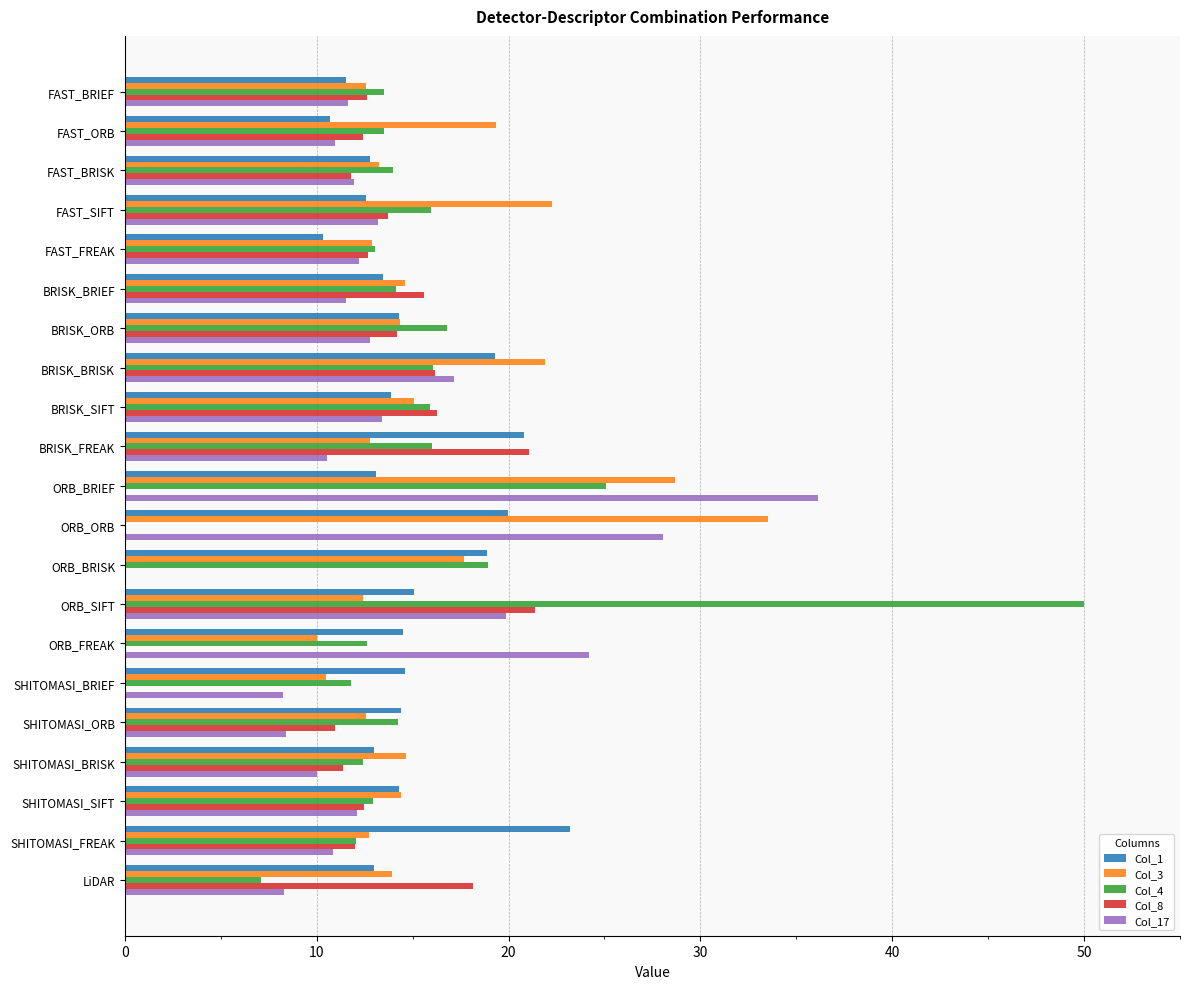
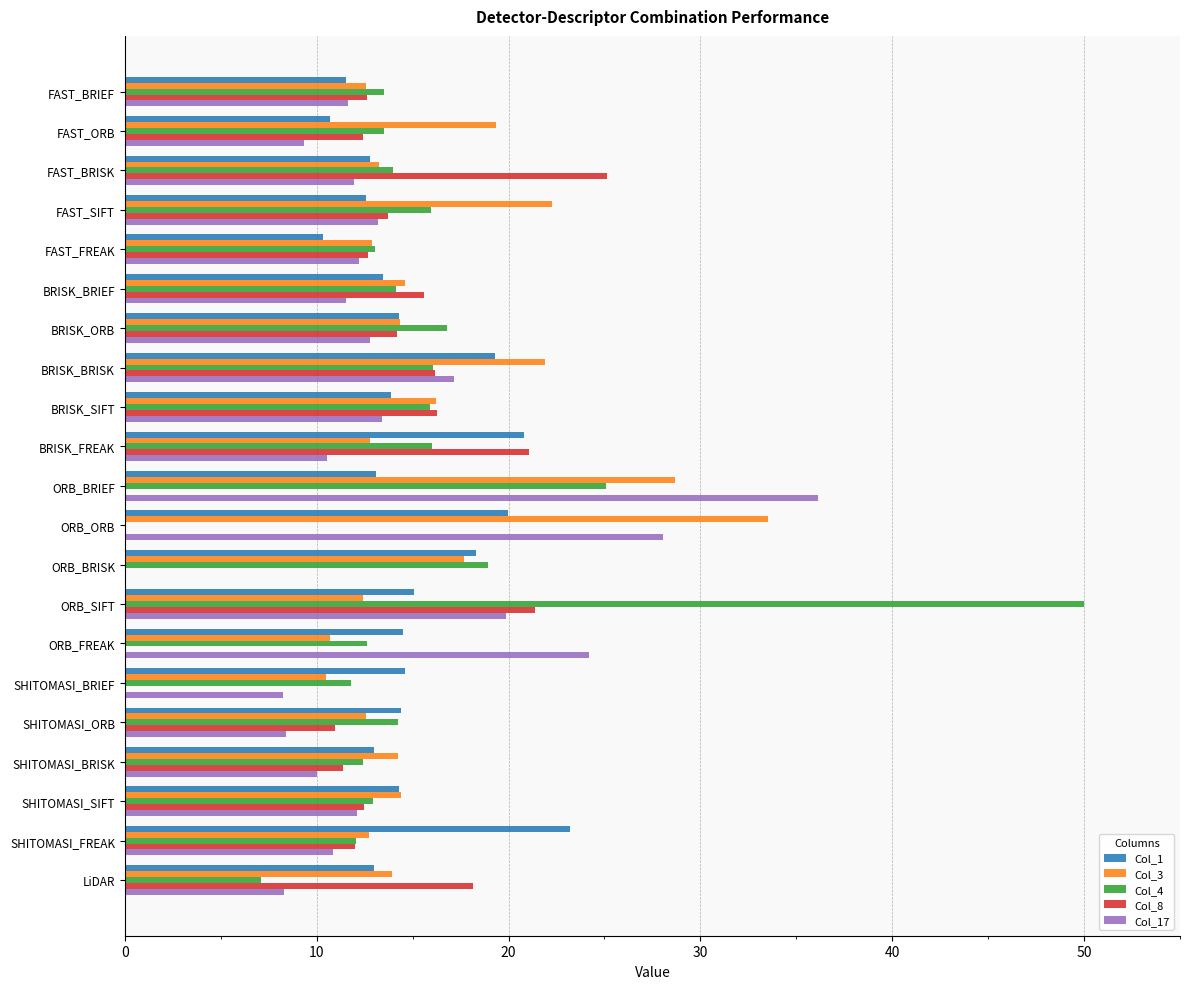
  {
    "Col_1": {
      "FAST_BRIEF": 11.5,
      "FAST_ORB": 10.7,
      "FAST_BRISK": 12.8,
      "FAST_SIFT": 12.6,
      "FAST_FREAK": 10.3,
      "BRISK_BRIEF": 13.4,
      "BRISK_ORB": 14.3,
      "BRISK_BRISK": 19.3,
      "BRISK_SIFT": 13.9,
      "BRISK_FREAK": 20.8,
      "ORB_BRIEF": 13.1,
      "ORB_ORB": 20.0,
-     "ORB_BRISK": 18.9,
+     "ORB_BRISK": 18.3,
      "ORB_SIFT": 15.1,
      "ORB_FREAK": 14.5,
      "SHITOMASI_BRIEF": 14.6,
      "SHITOMASI_ORB": 14.4,
      "SHITOMASI_BRISK": 13.0,
      "SHITOMASI_SIFT": 14.3,
      "SHITOMASI_FREAK": 23.2,
      "LiDAR": 13.0
    },
    "Col_3": {
      "FAST_BRIEF": 12.6,
      "FAST_ORB": 19.3,
      "FAST_BRISK": 13.2,
      "FAST_SIFT": 22.2,
      "FAST_FREAK": 12.9,
      "BRISK_BRIEF": 14.6,
      "BRISK_ORB": 14.3,
      "BRISK_BRISK": 21.9,
-     "BRISK_SIFT": 15.1,
+     "BRISK_SIFT": 16.2,
      "BRISK_FREAK": 12.8,
      "ORB_BRIEF": 28.7,
      "ORB_ORB": 33.5,
      "ORB_BRISK": 17.7,
      "ORB_SIFT": 12.4,
-     "ORB_FREAK": 10.0,
+     "ORB_FREAK": 10.7,
      "SHITOMASI_BRIEF": 10.5,
      "SHITOMASI_ORB": 12.6,
-     "SHITOMASI_BRISK": 14.7,
+     "SHITOMASI_BRISK": 14.2,
      "SHITOMASI_SIFT": 14.4,
      "SHITOMASI_FREAK": 12.7,
      "LiDAR": 13.9
    },
    "Col_4": {
      "FAST_BRIEF": 13.5,
      "FAST_ORB": 13.5,
      "FAST_BRISK": 14.0,
      "FAST_SIFT": 16.0,
      "FAST_FREAK": 13.0,
      "BRISK_BRIEF": 14.1,
      "BRISK_ORB": 16.8,
      "BRISK_BRISK": 16.0,
      "BRISK_SIFT": 15.9,
      "BRISK_FREAK": 16.0,
      "ORB_BRIEF": 25.1,
      "ORB_ORB": 0.0,
      "ORB_BRISK": 18.9,
      "ORB_SIFT": 50.0,
      "ORB_FREAK": 12.6,
      "SHITOMASI_BRIEF": 11.8,
      "SHITOMASI_ORB": 14.2,
      "SHITOMASI_BRISK": 12.4,
      "SHITOMASI_SIFT": 12.9,
      "SHITOMASI_FREAK": 12.1,
      "LiDAR": 7.1
    },
    "Col_8": {
      "FAST_BRIEF": 12.6,
      "FAST_ORB": 12.4,
-     "FAST_BRISK": 11.8,
+     "FAST_BRISK": 25.2,
      "FAST_SIFT": 13.7,
      "FAST_FREAK": 12.7,
      "BRISK_BRIEF": 15.6,
      "BRISK_ORB": 14.2,
      "BRISK_BRISK": 16.1,
      "BRISK_SIFT": 16.3,
      "BRISK_FREAK": 21.1,
      "ORB_BRIEF": 0.0,
      "ORB_ORB": 0.0,
      "ORB_BRISK": 0.0,
      "ORB_SIFT": 21.4,
      "ORB_FREAK": 0.0,
      "SHITOMASI_BRIEF": 0.0,
      "SHITOMASI_ORB": 10.9,
      "SHITOMASI_BRISK": 11.4,
      "SHITOMASI_SIFT": 12.5,
      "SHITOMASI_FREAK": 12.0,
      "LiDAR": 18.1
    },
    "Col_17": {
      "FAST_BRIEF": 11.6,
-     "FAST_ORB": 10.9,
+     "FAST_ORB": 9.3,
      "FAST_BRISK": 11.9,
      "FAST_SIFT": 13.2,
      "FAST_FREAK": 12.2,
      "BRISK_BRIEF": 11.5,
      "BRISK_ORB": 12.8,
      "BRISK_BRISK": 17.2,
      "BRISK_SIFT": 13.4,
      "BRISK_FREAK": 10.5,
      "ORB_BRIEF": 36.1,
      "ORB_ORB": 28.0,
      "ORB_BRISK": 0.0,
      "ORB_SIFT": 19.9,
      "ORB_FREAK": 24.2,
      "SHITOMASI_BRIEF": 8.3,
      "SHITOMASI_ORB": 8.4,
      "SHITOMASI_BRISK": 10.0,
      "SHITOMASI_SIFT": 12.1,
      "SHITOMASI_FREAK": 10.9,
      "LiDAR": 8.3
    }
  }
